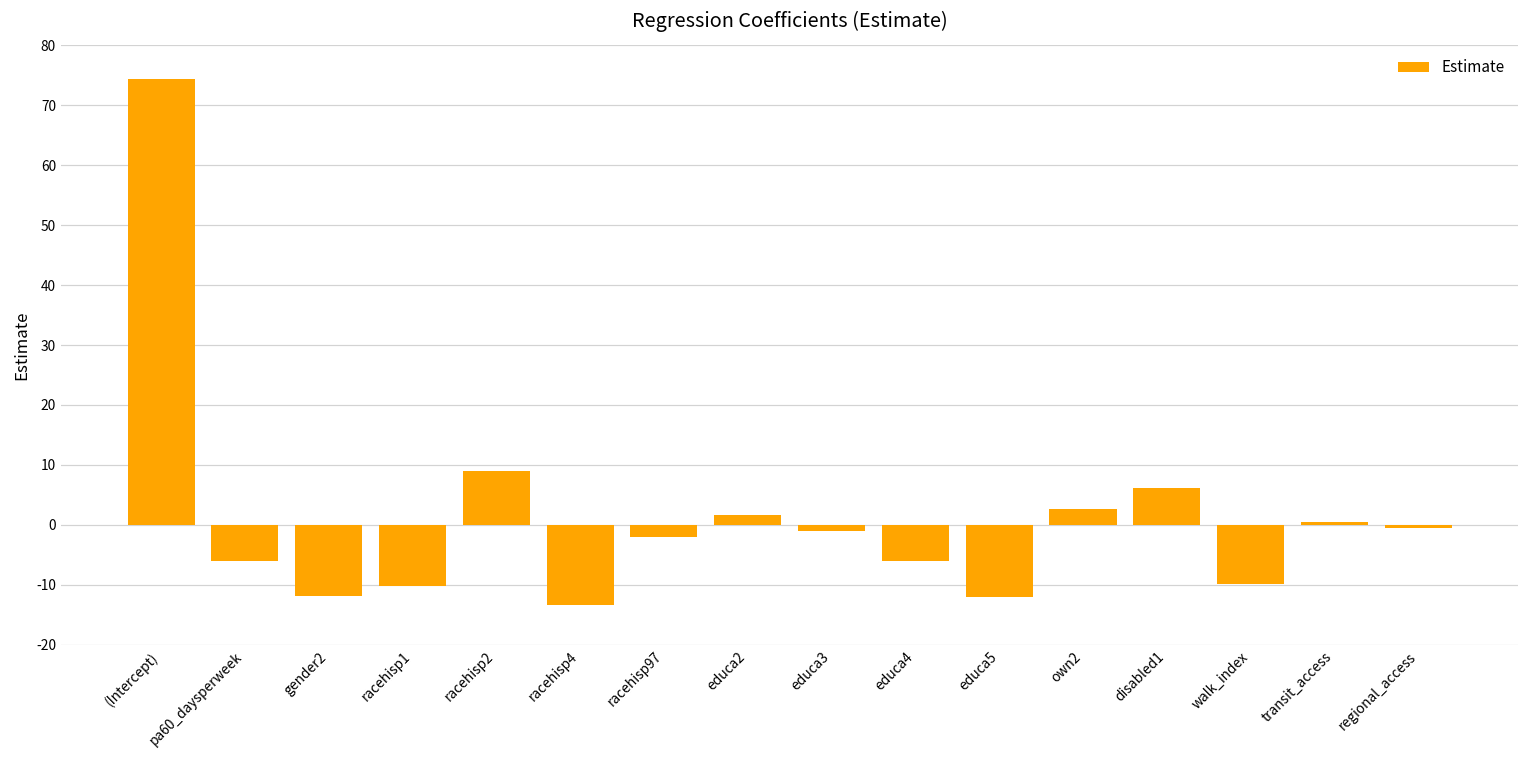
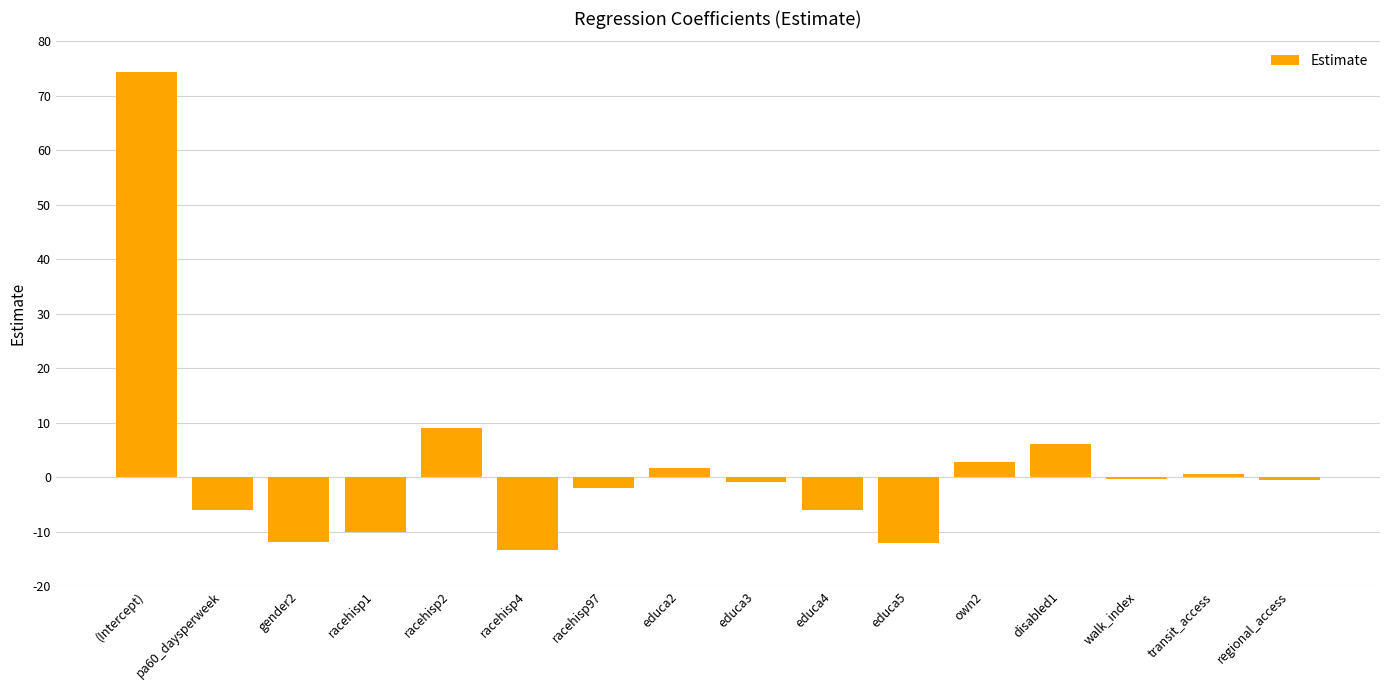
  {
    "(Intercept)": 74,
    "pa60_daysperweek": -6,
    "gender2": -12,
    "racehisp1": -10,
    "racehisp2": 9,
    "racehisp4": -13,
    "racehisp97": -2,
    "educa2": 2,
    "educa3": -1,
    "educa4": -6,
    "educa5": -12,
    "own2": 3,
    "disabled1": 6,
-   "walk_index": -10,
+   "walk_index": 0,
    "transit_access": 1,
    "regional_access": 0
  }
